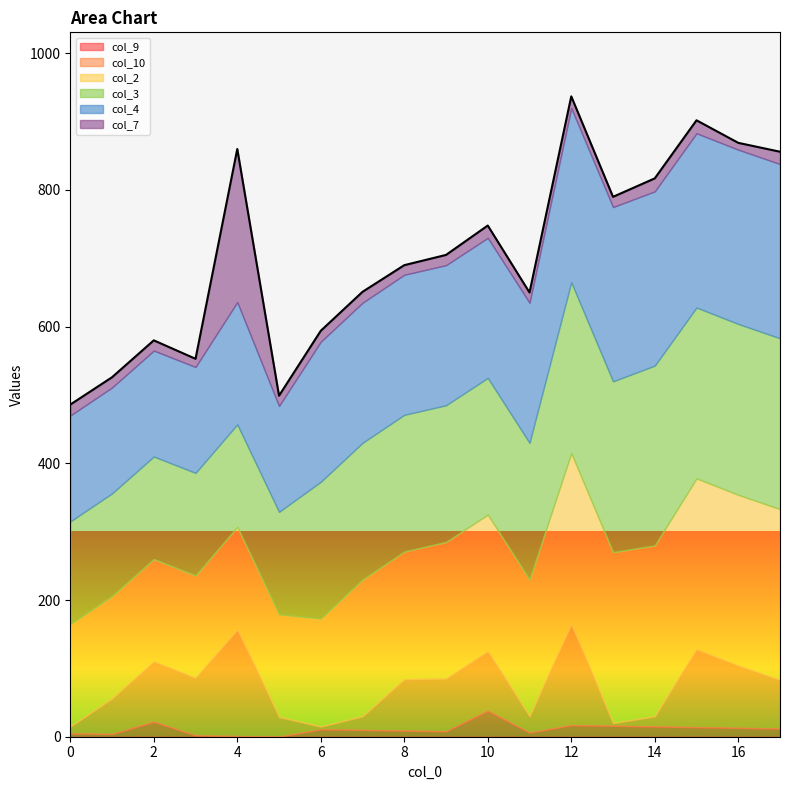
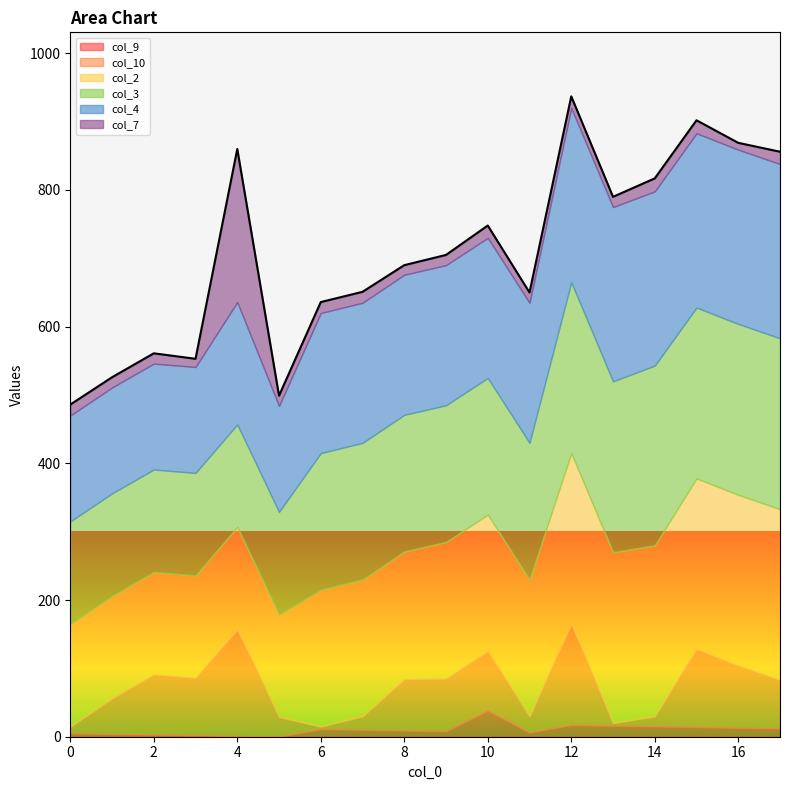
  {
    "col_9": {
      "0": 10,
-     "2": 20,
+     "2": 0,
      "6": 10,
      "8": 10,
      "10": 40,
      "12": 20,
      "14": 20,
      "16": 10
    },
    "col_10": {
      "0": 10,
      "2": 90,
      "4": 160,
      "6": 0,
      "8": 80,
      "10": 90,
      "12": 150,
      "14": 20,
      "16": 90
    },
    "col_2": {
      "0": 150,
      "2": 150,
      "4": 150,
-     "6": 160,
+     "6": 200,
      "8": 190,
      "10": 200,
      "12": 250,
      "14": 250,
      "16": 250
    },
    "col_3": {
      "0": 150,
      "2": 150,
      "4": 150,
      "6": 200,
      "8": 200,
      "10": 200,
      "12": 250,
      "14": 260,
      "16": 250
    },
    "col_4": {
      "0": 160,
      "2": 160,
      "4": 180,
      "6": 210,
      "8": 210,
      "10": 210,
      "12": 260,
      "14": 260,
      "16": 260
    },
    "col_7": {
      "0": 20,
      "2": 20,
      "4": 220,
      "6": 20,
      "8": 10,
      "10": 20,
      "12": 20,
      "14": 20,
      "16": 10
    }
  }
